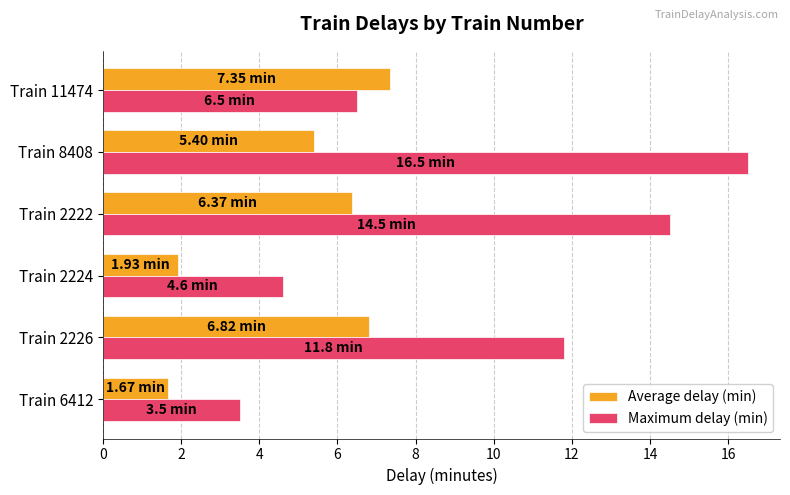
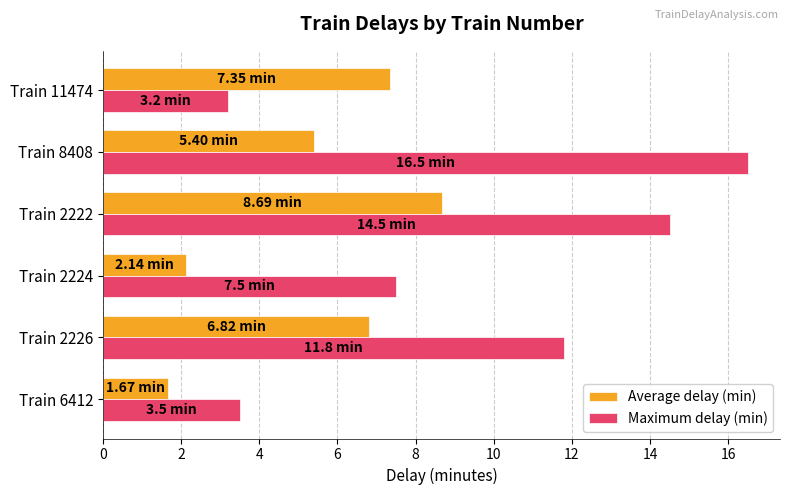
  {
    "Average delay (min)": {
      "Train 11474": 7.35,
      "Train 8408": 5.40,
-     "Train 2222": 6.37,
-     "Train 2224": 1.93,
+     "Train 2222": 8.69,
+     "Train 2224": 2.14,
      "Train 2226": 6.82,
      "Train 6412": 1.67
    },
    "Maximum delay (min)": {
-     "Train 11474": 6.5,
+     "Train 11474": 3.2,
      "Train 8408": 16.5,
      "Train 2222": 14.5,
-     "Train 2224": 4.6,
+     "Train 2224": 7.5,
      "Train 2226": 11.8,
      "Train 6412": 3.5
    }
  }
